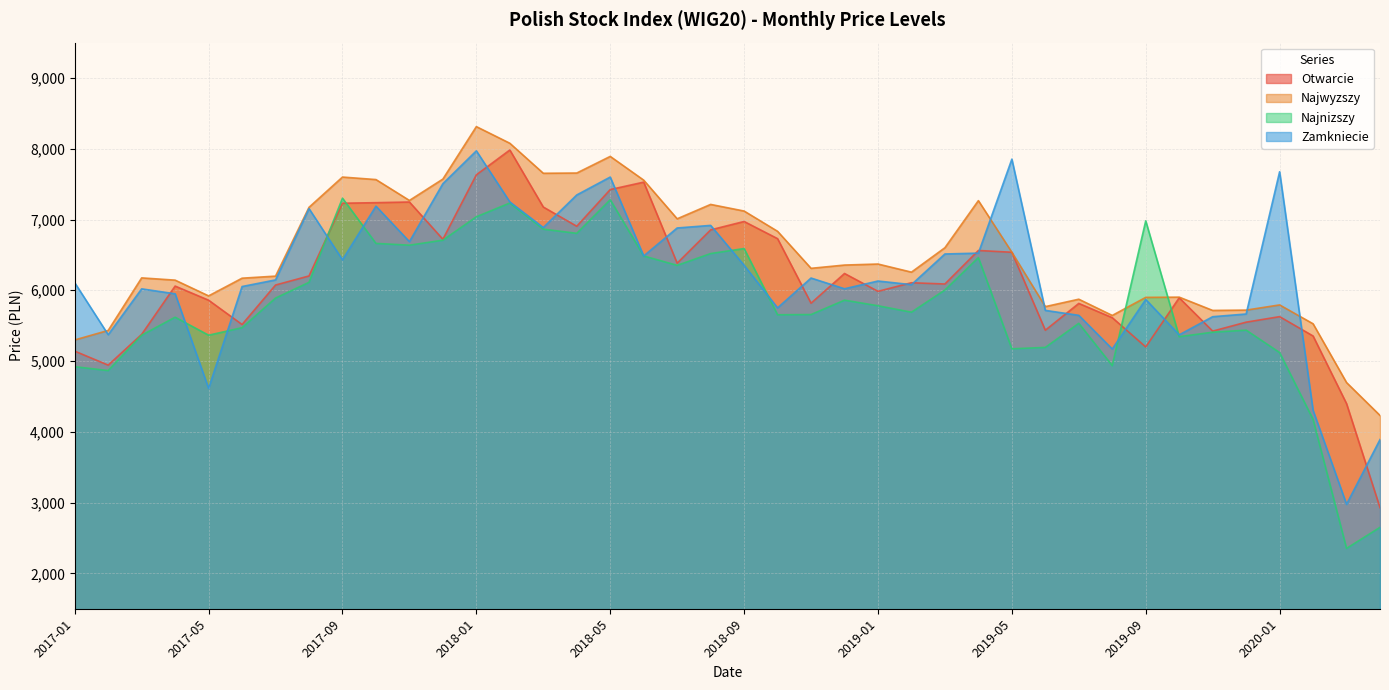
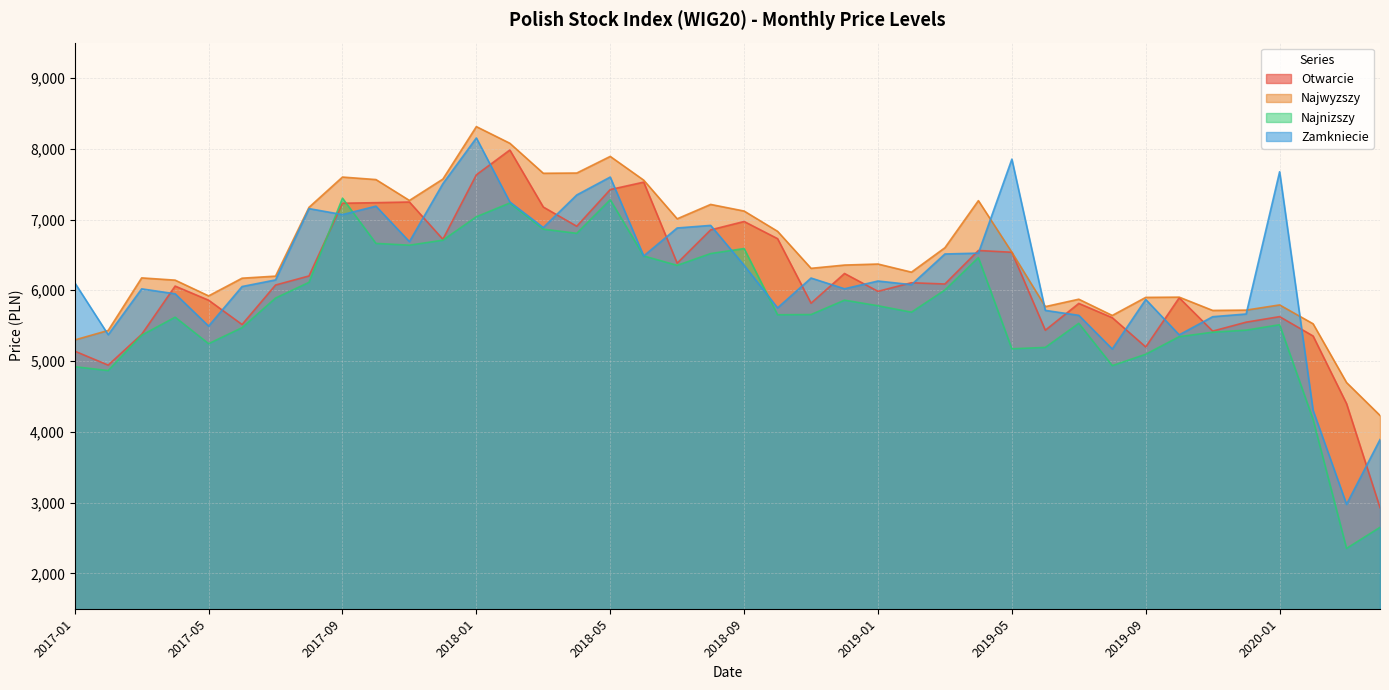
  {
    "Najnizszy": {
      "2017-01": "4,900",
-     "2017-05": "5,400",
+     "2017-05": "5,200",
      "2017-09": "7,300",
      "2018-01": "7,000",
      "2018-05": "7,300",
      "2018-09": "6,600",
      "2019-01": "5,800",
      "2019-05": "5,200",
-     "2019-09": "7,000",
-     "2020-01": "5,100"
+     "2019-09": "5,100",
+     "2020-01": "5,500"
    },
    "Zamkniecie": {
      "2017-01": "6,100",
-     "2017-05": "4,600",
-     "2017-09": "6,400",
-     "2018-01": "8,000",
+     "2017-05": "5,500",
+     "2017-09": "7,100",
+     "2018-01": "8,200",
      "2018-05": "7,600",
      "2018-09": "6,400",
      "2019-01": "6,100",
      "2019-05": "7,900",
      "2020-01": "7,700"
    }
  }
